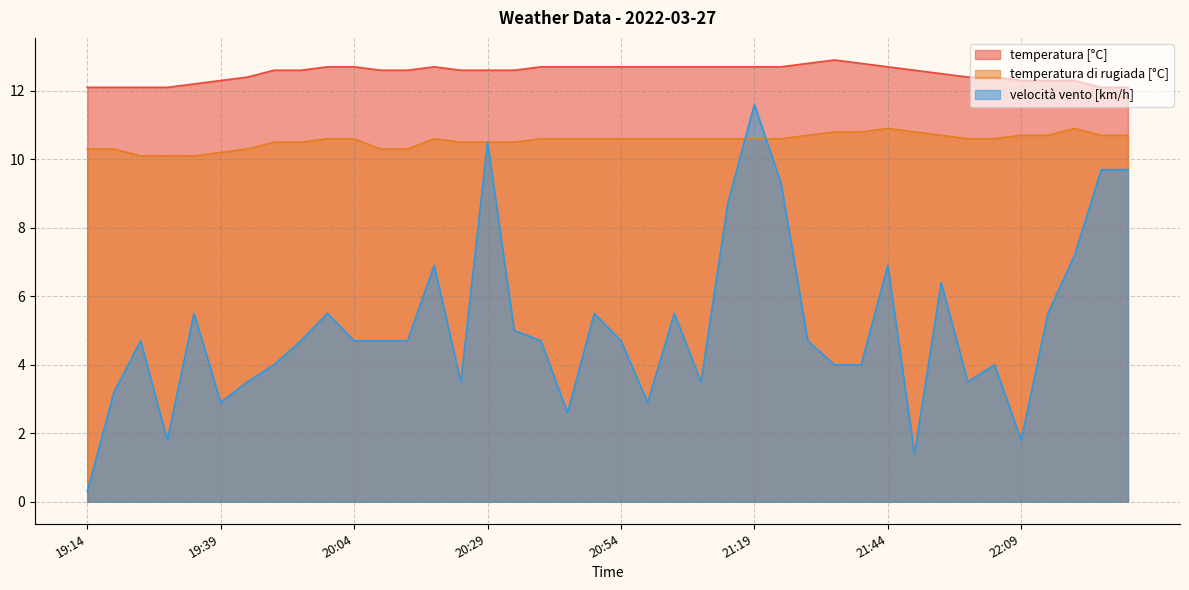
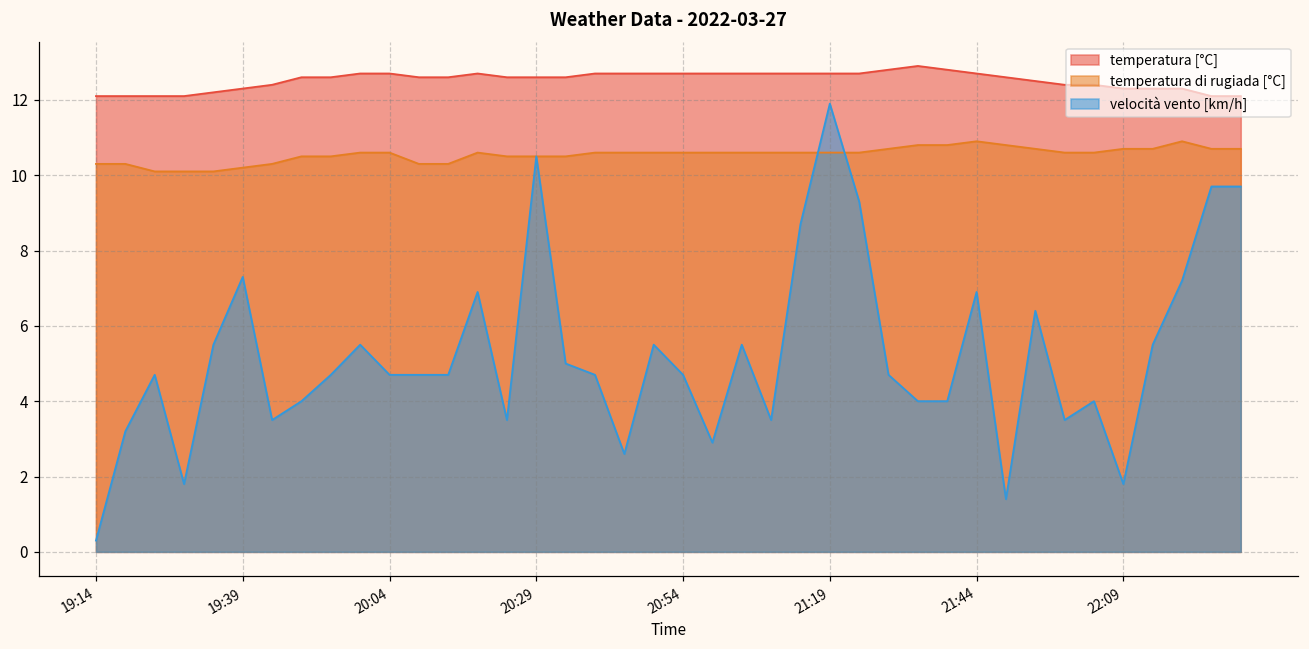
  {
    "velocità vento [km/h]": {
      "19:14": 0.3,
-     "19:39": 2.9,
+     "19:39": 7.3,
      "20:04": 4.7,
      "20:54": 4.7,
-     "21:19": 11.6,
+     "21:19": 11.9,
      "21:44": 6.9,
      "22:09": 1.8
    }
  }
